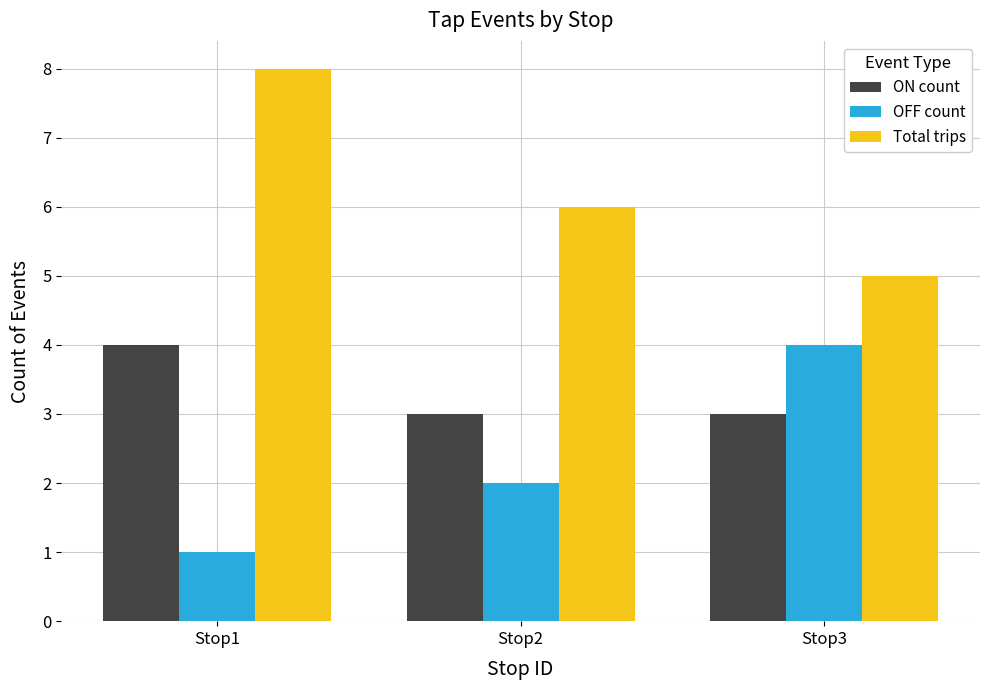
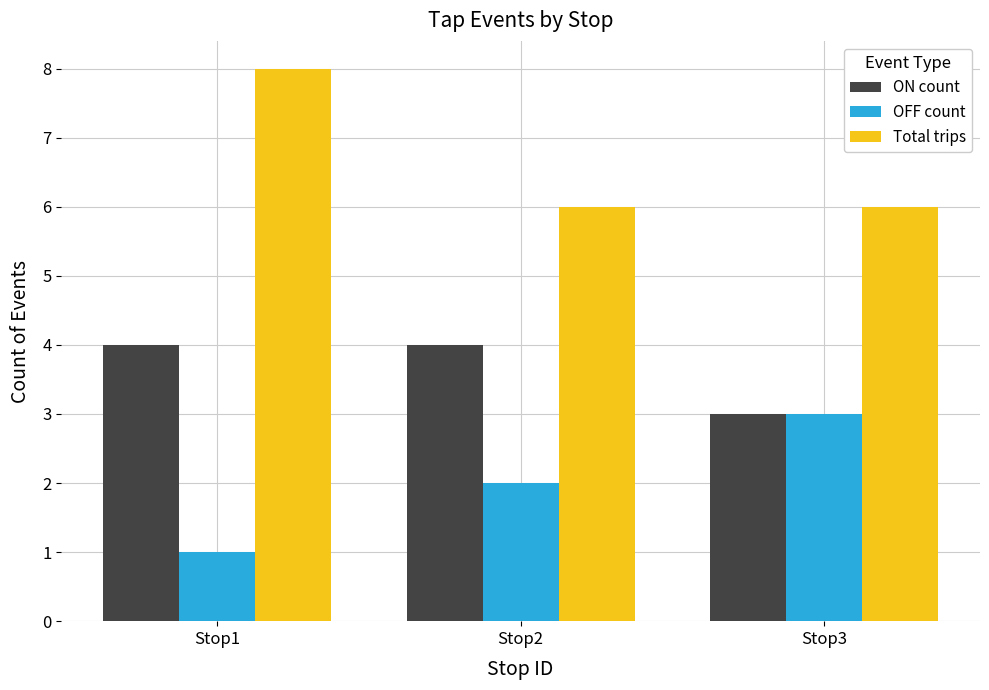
  {
    "ON count": {
      "Stop1": 4,
-     "Stop2": 3,
+     "Stop2": 4,
      "Stop3": 3
    },
    "OFF count": {
      "Stop1": 1,
      "Stop2": 2,
-     "Stop3": 4
+     "Stop3": 3
    },
    "Total trips": {
      "Stop1": 8,
      "Stop2": 6,
-     "Stop3": 5
+     "Stop3": 6
    }
  }
